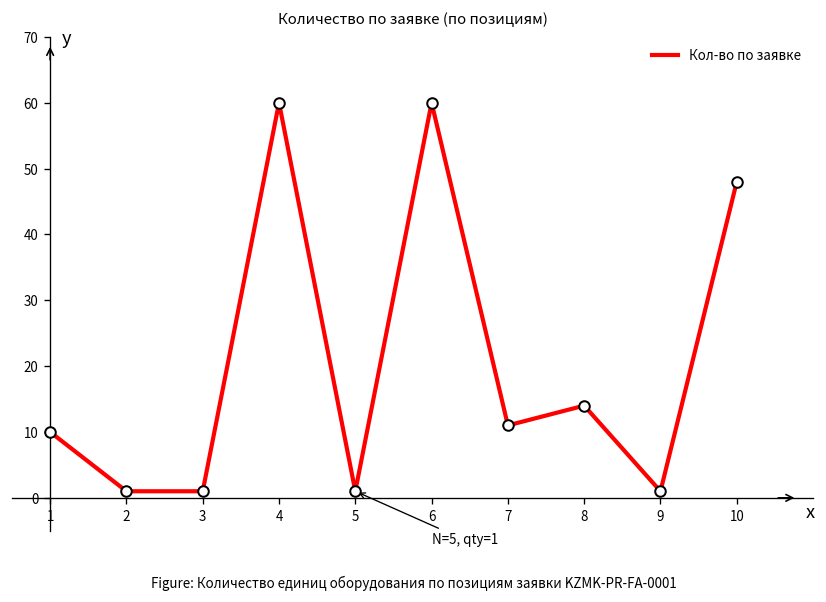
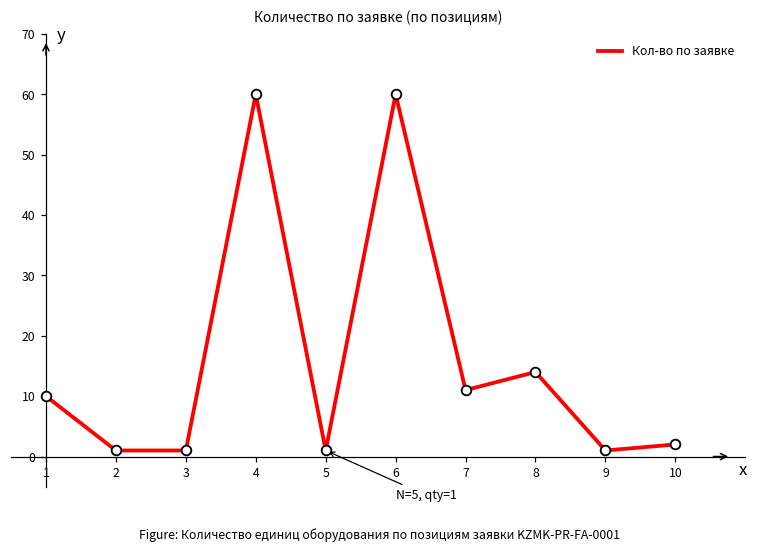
  {
    "1": 10,
    "2": 1,
    "3": 1,
    "4": 60,
    "6": 60,
    "7": 11,
    "8": 14,
    "9": 1,
-   "10": 48
+   "10": 2
  }
